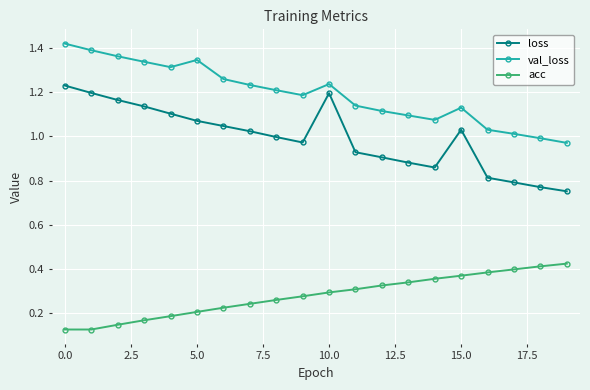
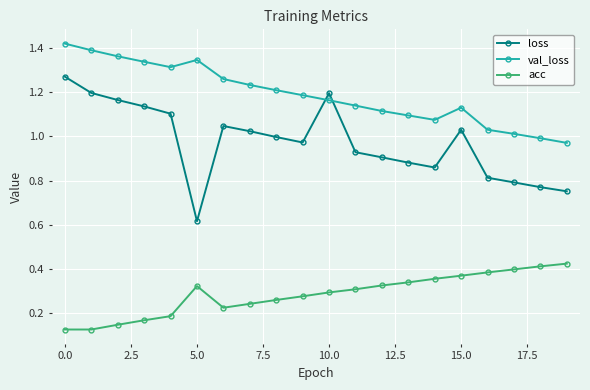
  {
    "loss": {
-     "0.0": 1.23,
-     "5.0": 1.07,
+     "0.0": 1.27,
+     "5.0": 0.62,
      "10.0": 1.20,
      "15.0": 1.03
    },
    "val_loss": {
      "0.0": 1.42,
      "5.0": 1.35,
-     "10.0": 1.24,
+     "10.0": 1.16,
      "15.0": 1.13
    },
    "acc": {
      "0.0": 0.13,
-     "5.0": 0.21,
+     "5.0": 0.32,
      "10.0": 0.29,
      "15.0": 0.37
    }
  }
